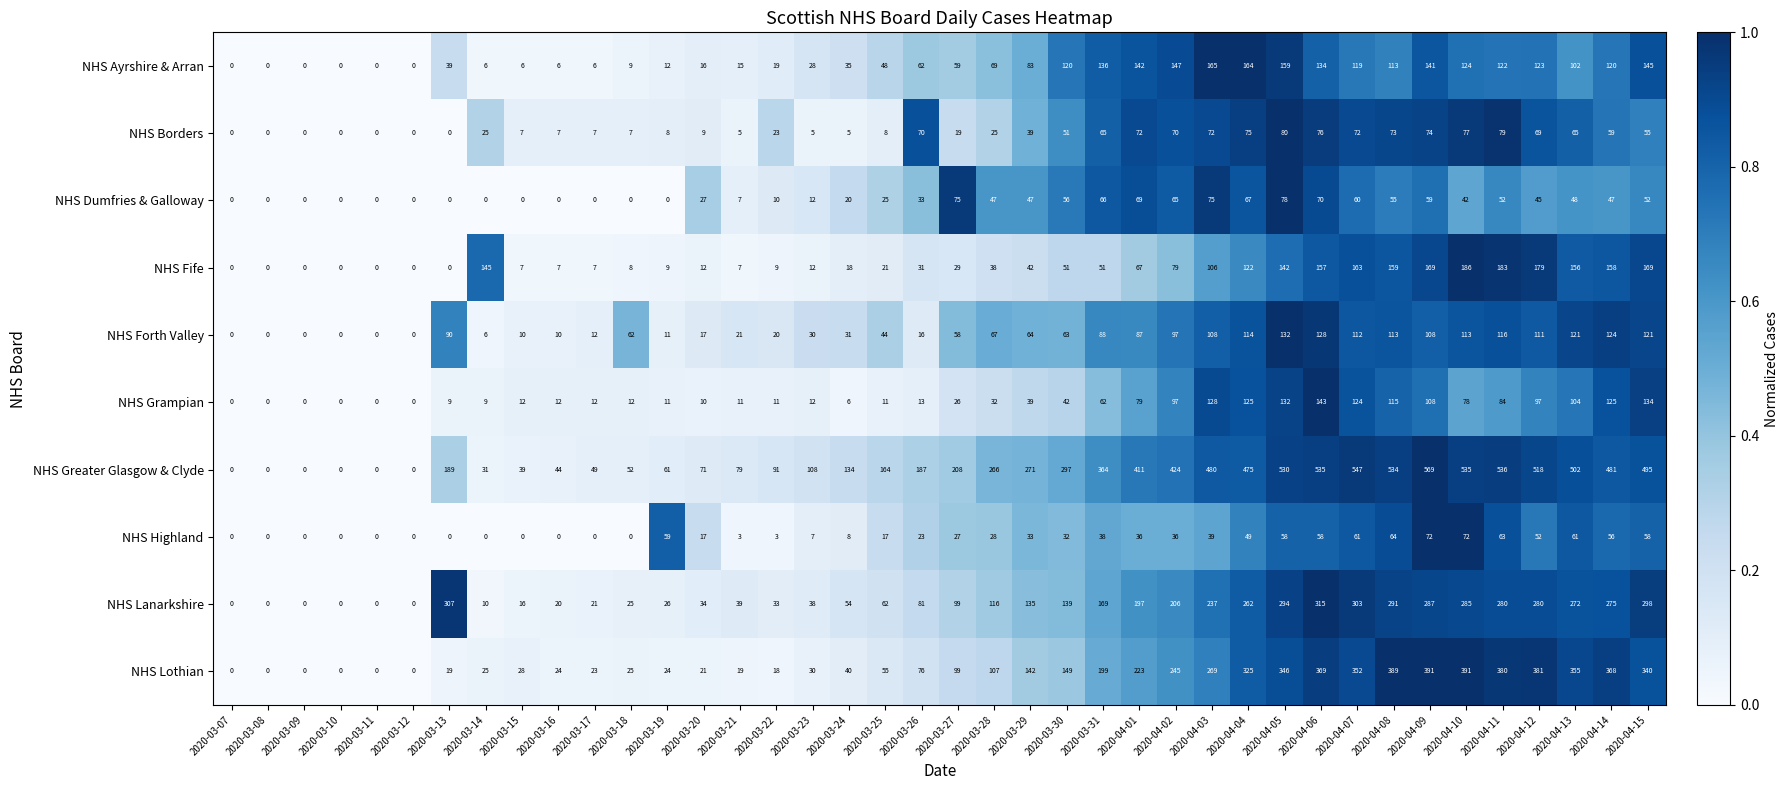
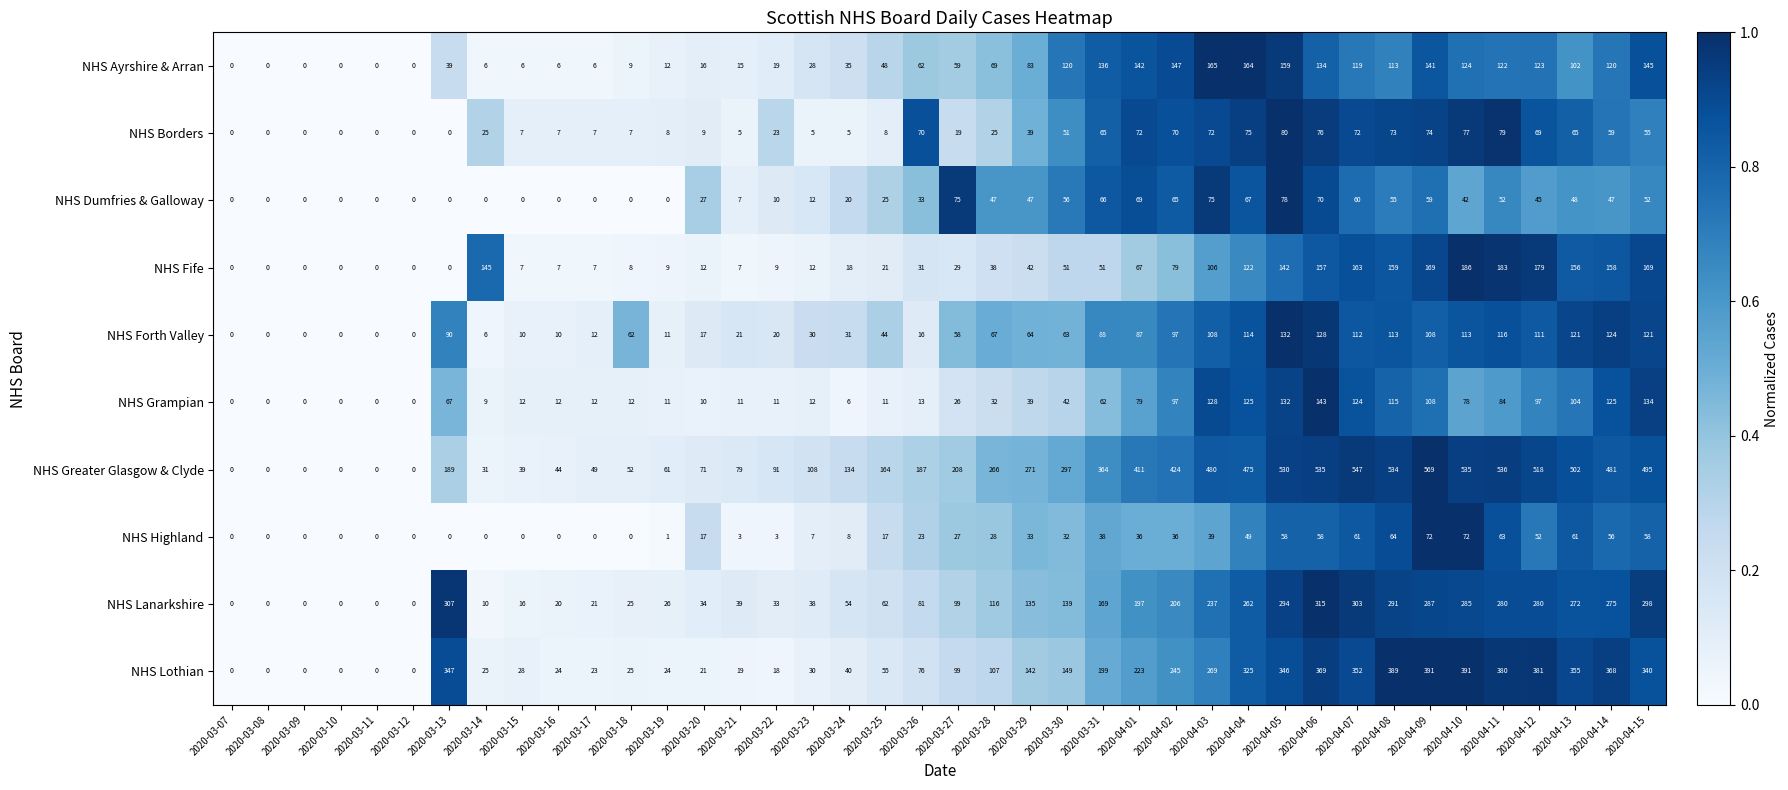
  {
    "NHS Grampian": {
      "2020-03-07": 0,
      "2020-03-08": 0,
      "2020-03-09": 0,
      "2020-03-10": 0,
      "2020-03-11": 0,
      "2020-03-12": 0,
-     "2020-03-13": 9,
+     "2020-03-13": 67,
      "2020-03-14": 9,
      "2020-03-15": 12,
      "2020-03-16": 12,
      "2020-03-17": 12,
      "2020-03-18": 12,
      "2020-03-19": 11,
      "2020-03-20": 10,
      "2020-03-21": 11,
      "2020-03-22": 11,
      "2020-03-23": 12,
      "2020-03-24": 6,
      "2020-03-25": 11,
      "2020-03-26": 13,
      "2020-03-27": 26,
      "2020-03-28": 32,
      "2020-03-29": 39,
      "2020-03-30": 42,
      "2020-03-31": 62,
      "2020-04-01": 79,
      "2020-04-02": 97,
      "2020-04-03": 128,
      "2020-04-04": 125,
      "2020-04-05": 132,
      "2020-04-06": 143,
      "2020-04-07": 124,
      "2020-04-08": 115,
      "2020-04-09": 108,
      "2020-04-10": 78,
      "2020-04-11": 84,
      "2020-04-12": 97,
      "2020-04-13": 104,
      "2020-04-14": 125,
      "2020-04-15": 134
    },
    "NHS Highland": {
      "2020-03-07": 0,
      "2020-03-08": 0,
      "2020-03-09": 0,
      "2020-03-10": 0,
      "2020-03-11": 0,
      "2020-03-12": 0,
      "2020-03-13": 0,
      "2020-03-14": 0,
      "2020-03-15": 0,
      "2020-03-16": 0,
      "2020-03-17": 0,
      "2020-03-18": 0,
-     "2020-03-19": 59,
+     "2020-03-19": 1,
      "2020-03-20": 17,
      "2020-03-21": 3,
      "2020-03-22": 3,
      "2020-03-23": 7,
      "2020-03-24": 8,
      "2020-03-25": 17,
      "2020-03-26": 23,
      "2020-03-27": 27,
      "2020-03-28": 28,
      "2020-03-29": 33,
      "2020-03-30": 32,
      "2020-03-31": 38,
      "2020-04-01": 36,
      "2020-04-02": 36,
      "2020-04-03": 39,
      "2020-04-04": 49,
      "2020-04-05": 58,
      "2020-04-06": 58,
      "2020-04-07": 61,
      "2020-04-08": 64,
      "2020-04-09": 72,
      "2020-04-10": 72,
      "2020-04-11": 63,
      "2020-04-12": 52,
      "2020-04-13": 61,
      "2020-04-14": 56,
      "2020-04-15": 58
    },
    "NHS Lothian": {
      "2020-03-07": 0,
      "2020-03-08": 0,
      "2020-03-09": 0,
      "2020-03-10": 0,
      "2020-03-11": 0,
      "2020-03-12": 0,
-     "2020-03-13": 19,
+     "2020-03-13": 347,
      "2020-03-14": 25,
      "2020-03-15": 28,
      "2020-03-16": 24,
      "2020-03-17": 23,
      "2020-03-18": 25,
      "2020-03-19": 24,
      "2020-03-20": 21,
      "2020-03-21": 19,
      "2020-03-22": 18,
      "2020-03-23": 30,
      "2020-03-24": 40,
      "2020-03-25": 55,
      "2020-03-26": 76,
      "2020-03-27": 99,
      "2020-03-28": 107,
      "2020-03-29": 142,
      "2020-03-30": 149,
      "2020-03-31": 199,
      "2020-04-01": 223,
      "2020-04-02": 245,
      "2020-04-03": 269,
      "2020-04-04": 325,
      "2020-04-05": 346,
      "2020-04-06": 369,
      "2020-04-07": 352,
      "2020-04-08": 389,
      "2020-04-09": 391,
      "2020-04-10": 391,
      "2020-04-11": 380,
      "2020-04-12": 381,
      "2020-04-13": 355,
      "2020-04-14": 368,
      "2020-04-15": 340
    }
  }
